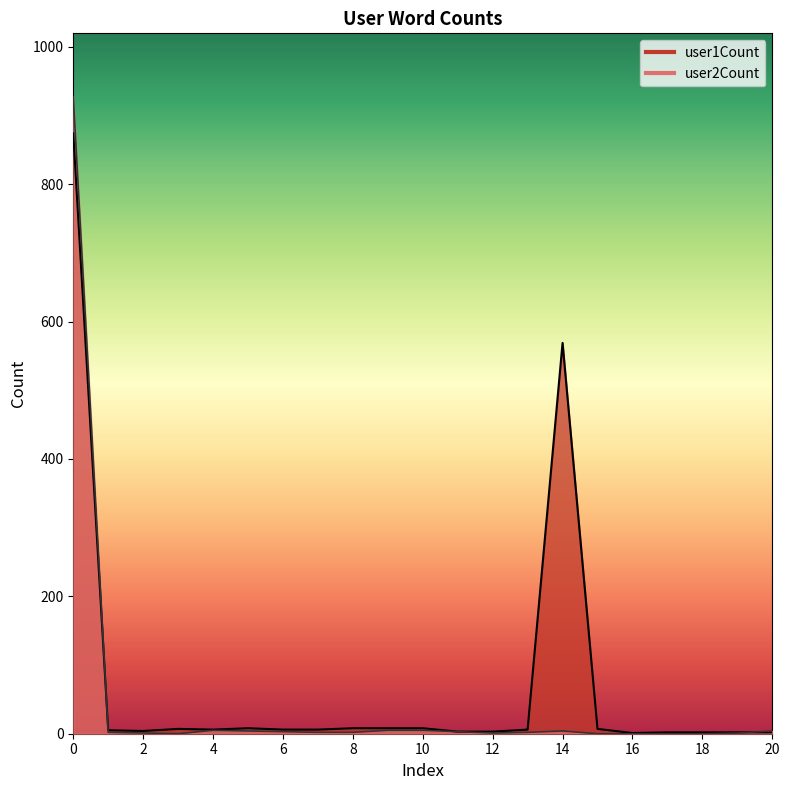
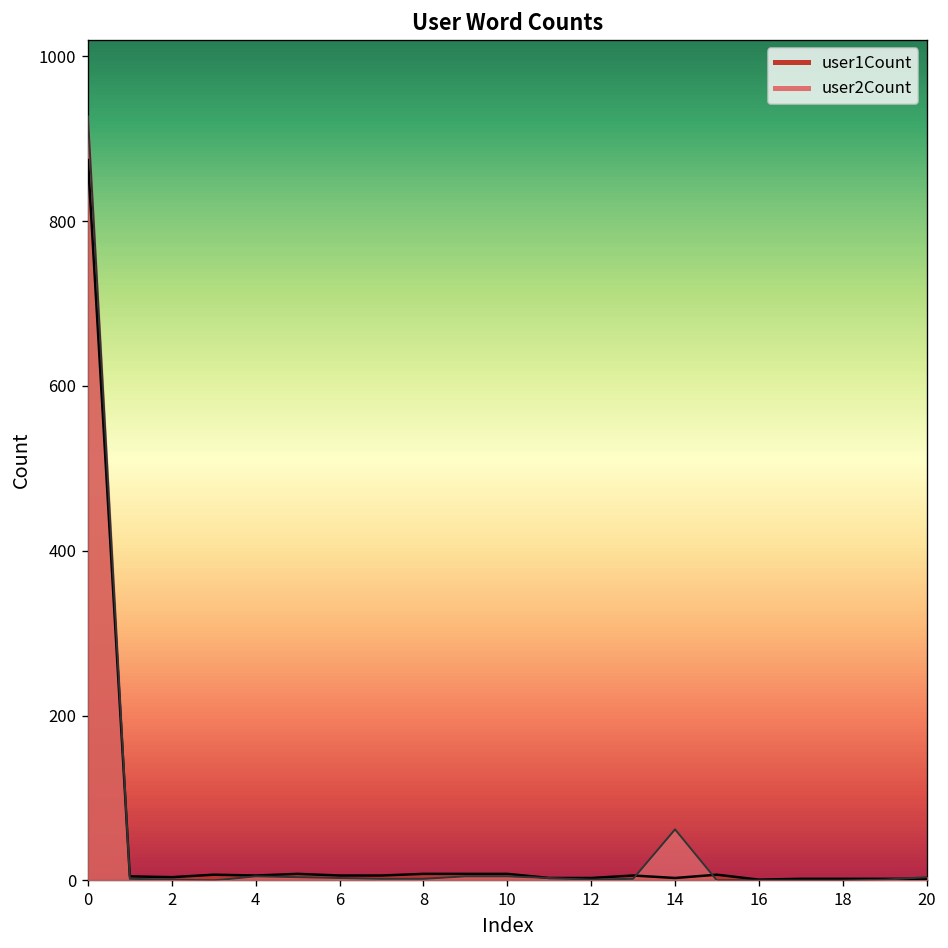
  {
    "user1Count": {
      "0": 870,
      "8": 10,
-     "14": 570
+     "14": 0
    },
    "user2Count": {
      "0": 930,
      "8": 0,
-     "14": 0
+     "14": 60
    }
  }
